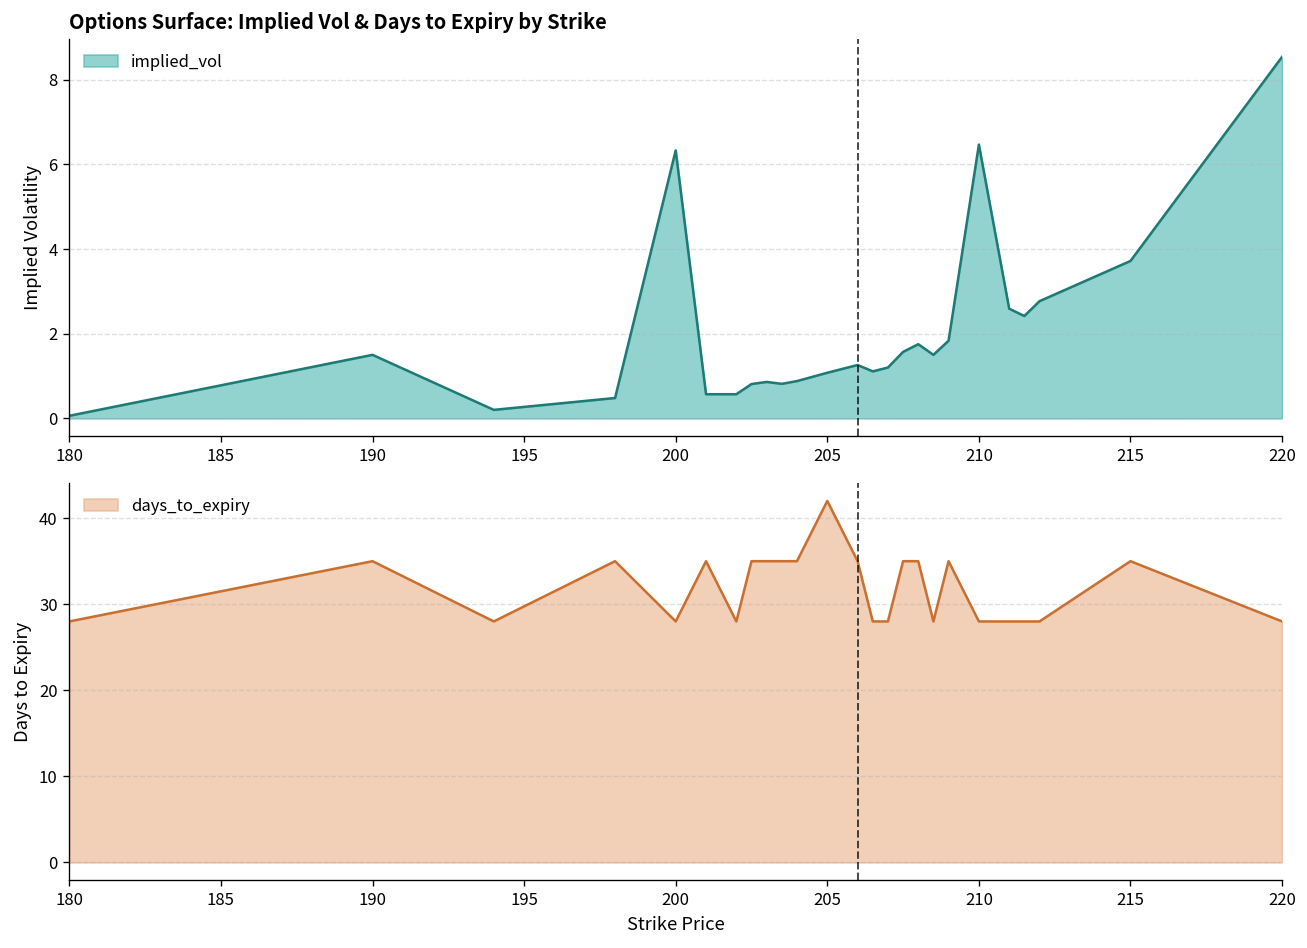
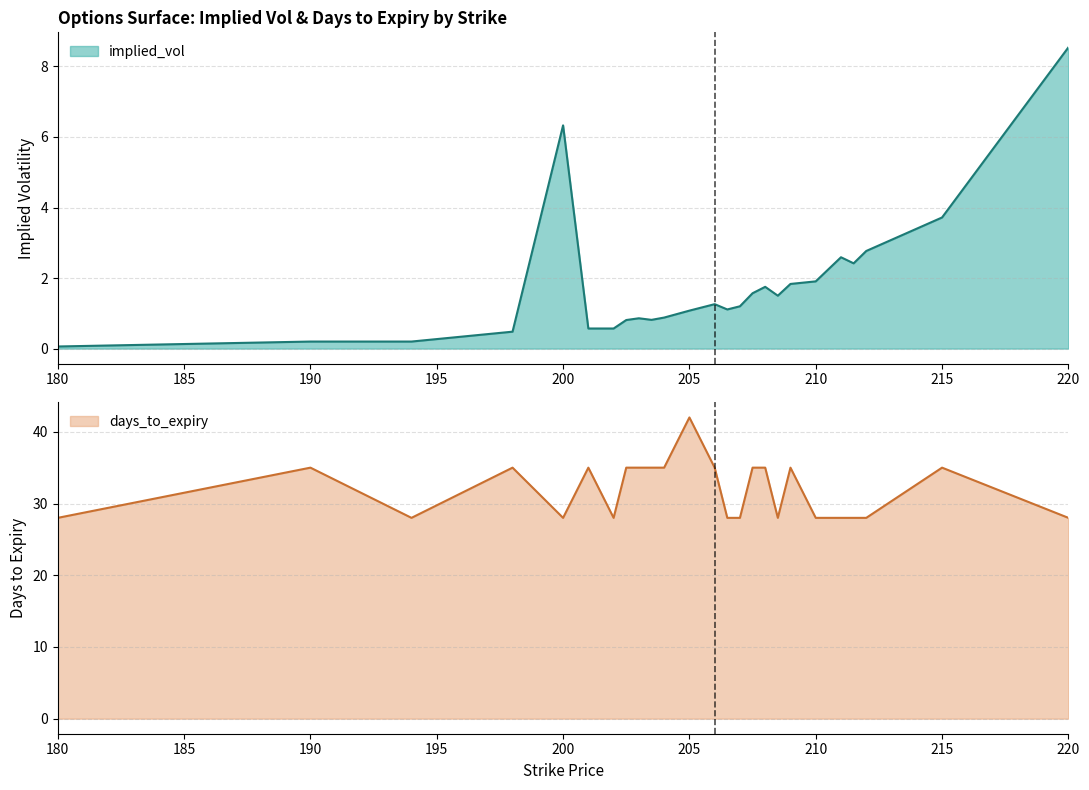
  {
    "Options Surface: Implied Vol & Days to Expiry by Strike": {
      "180": 0.1,
-     "190": 1.5,
+     "190": 0.2,
      "200": 6.3,
      "205": 1.1,
-     "210": 6.5,
+     "210": 1.9,
      "215": 3.7,
      "220": 8.5
    }
  }
